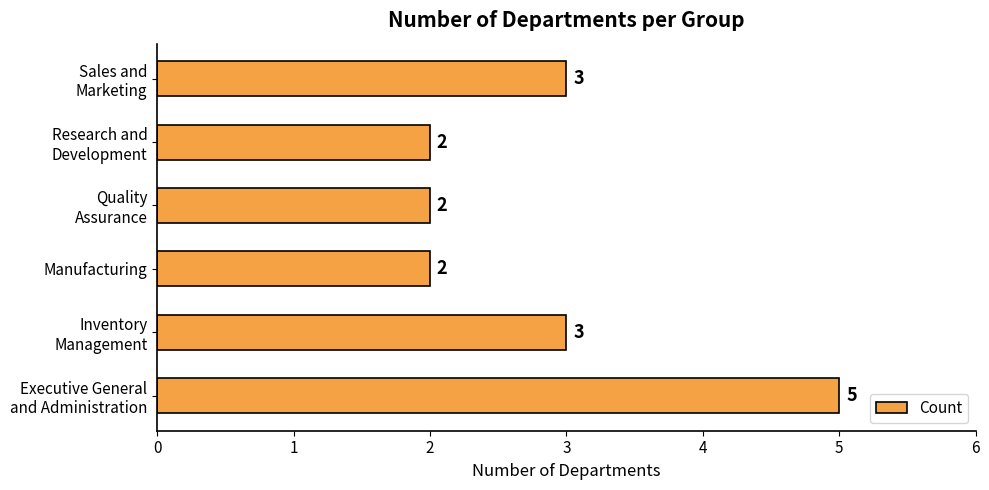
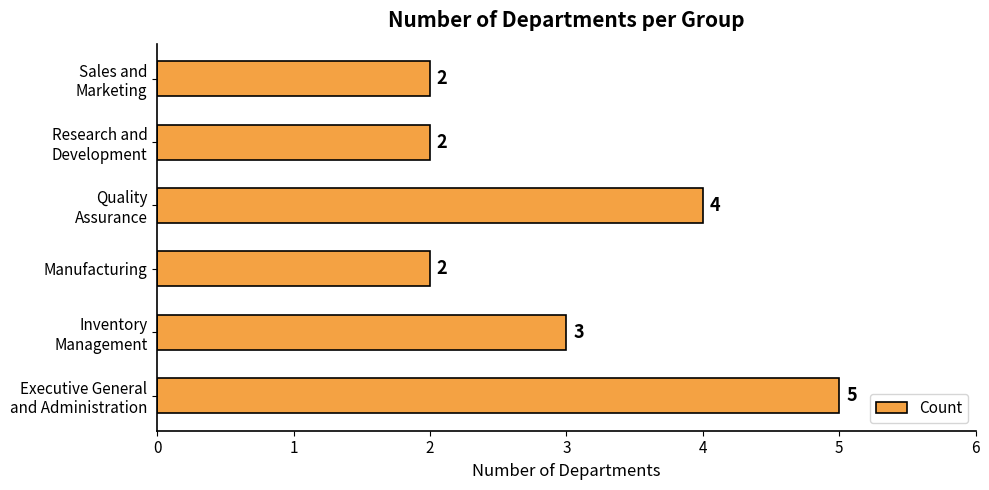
  {
-   "Sales and Marketing": 3,
+   "Sales and Marketing": 2,
    "Research and Development": 2,
-   "Quality Assurance": 2,
+   "Quality Assurance": 4,
    "Manufacturing": 2,
    "Inventory Management": 3,
    "Executive General and Administration": 5
  }
